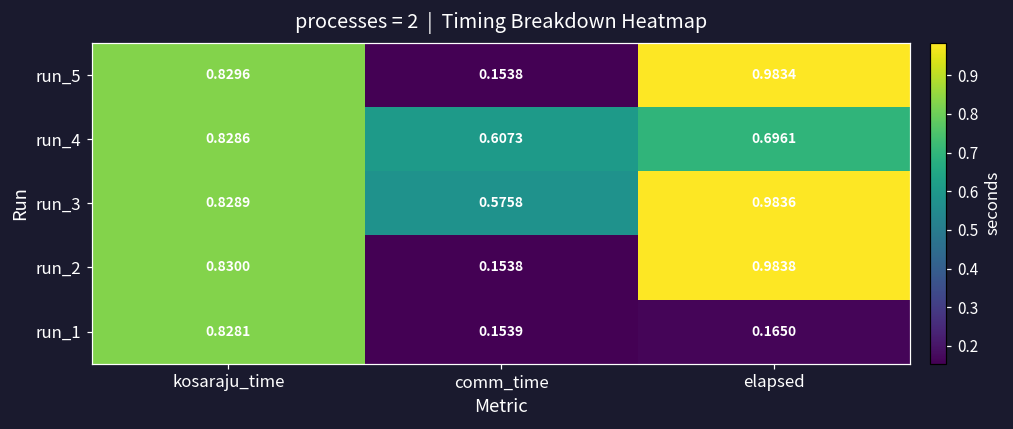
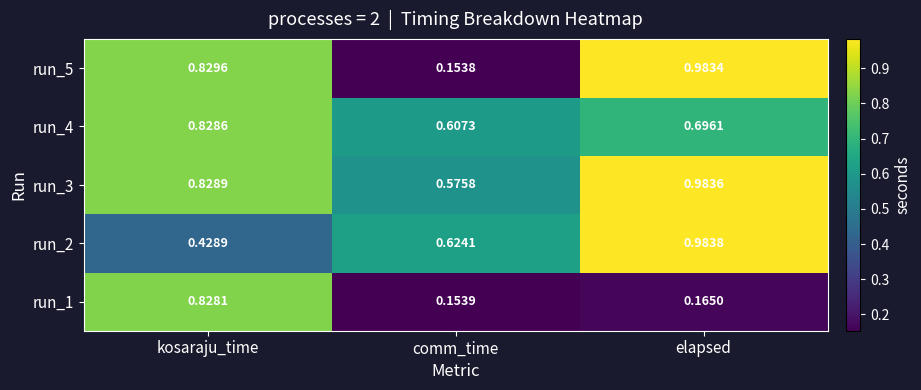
  {
    "run_5": {
      "kosaraju_time": 0.8296,
      "comm_time": 0.1538,
      "elapsed": 0.9834
    },
    "run_4": {
      "kosaraju_time": 0.8286,
      "comm_time": 0.6073,
      "elapsed": 0.6961
    },
    "run_3": {
      "kosaraju_time": 0.8289,
      "comm_time": 0.5758,
      "elapsed": 0.9836
    },
    "run_2": {
-     "kosaraju_time": 0.8300,
-     "comm_time": 0.1538,
+     "kosaraju_time": 0.4289,
+     "comm_time": 0.6241,
      "elapsed": 0.9838
    },
    "run_1": {
      "kosaraju_time": 0.8281,
      "comm_time": 0.1539,
      "elapsed": 0.1650
    }
  }
